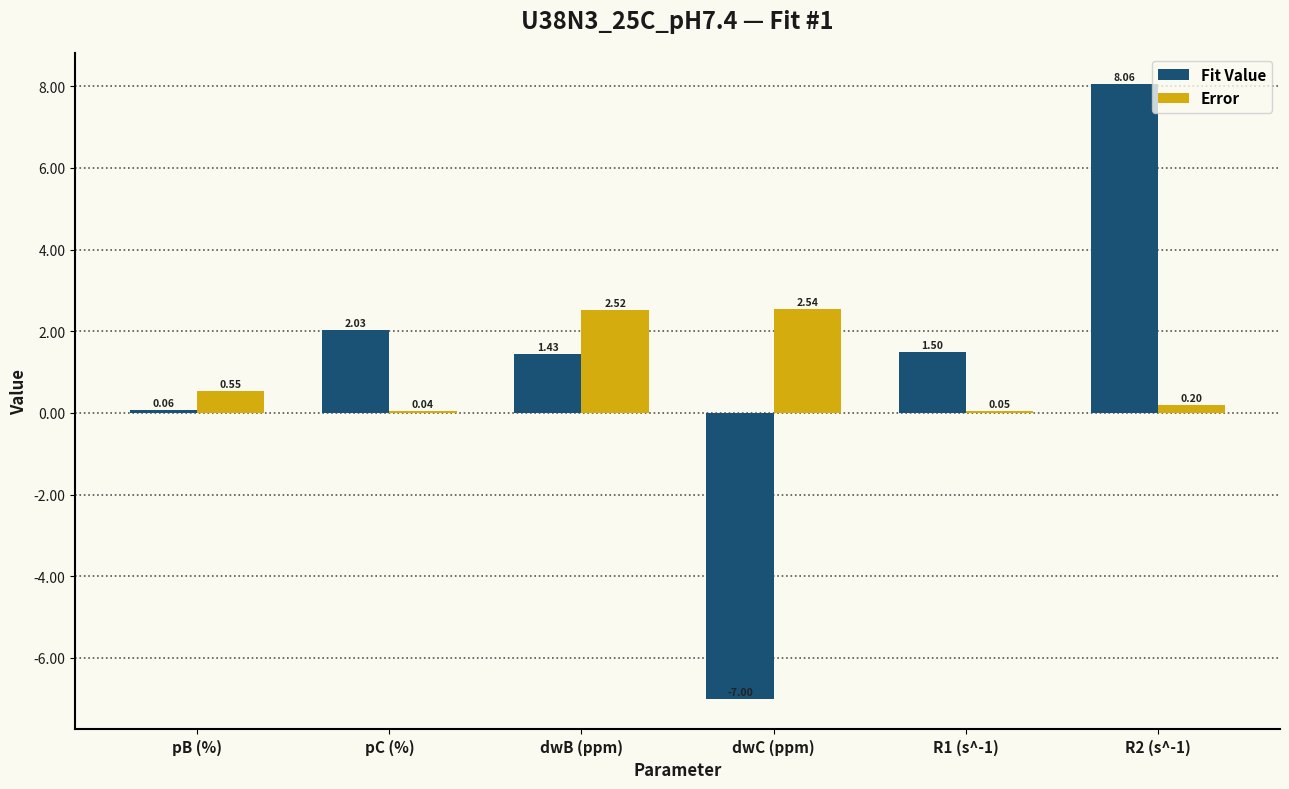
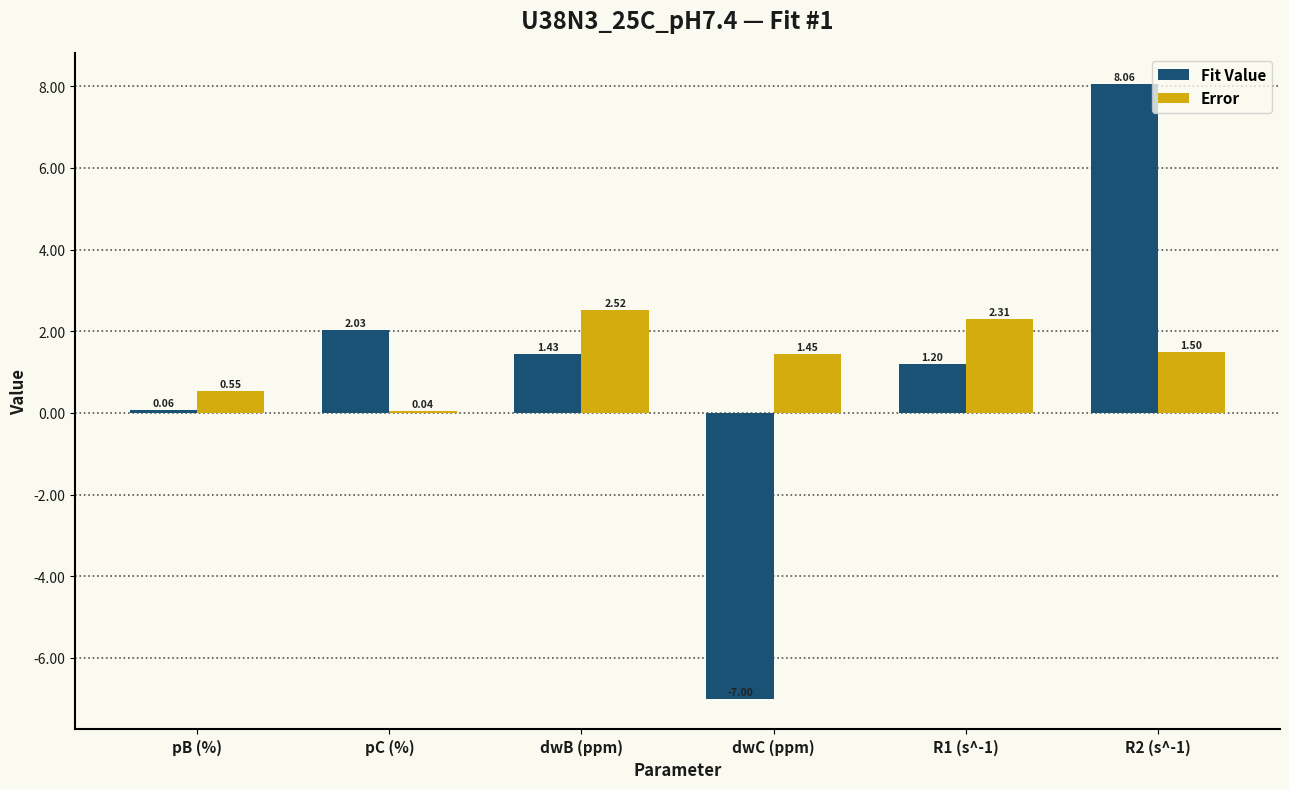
  {
    "Fit Value": {
      "pB (%)": 0.06,
      "pC (%)": 2.03,
      "dwB (ppm)": 1.43,
      "dwC (ppm)": -7.00,
-     "R1 (s^-1)": 1.50,
+     "R1 (s^-1)": 1.20,
      "R2 (s^-1)": 8.06
    },
    "Error": {
      "pB (%)": 0.55,
      "pC (%)": 0.04,
      "dwB (ppm)": 2.52,
-     "dwC (ppm)": 2.54,
-     "R1 (s^-1)": 0.05,
-     "R2 (s^-1)": 0.20
+     "dwC (ppm)": 1.45,
+     "R1 (s^-1)": 2.31,
+     "R2 (s^-1)": 1.50
    }
  }
